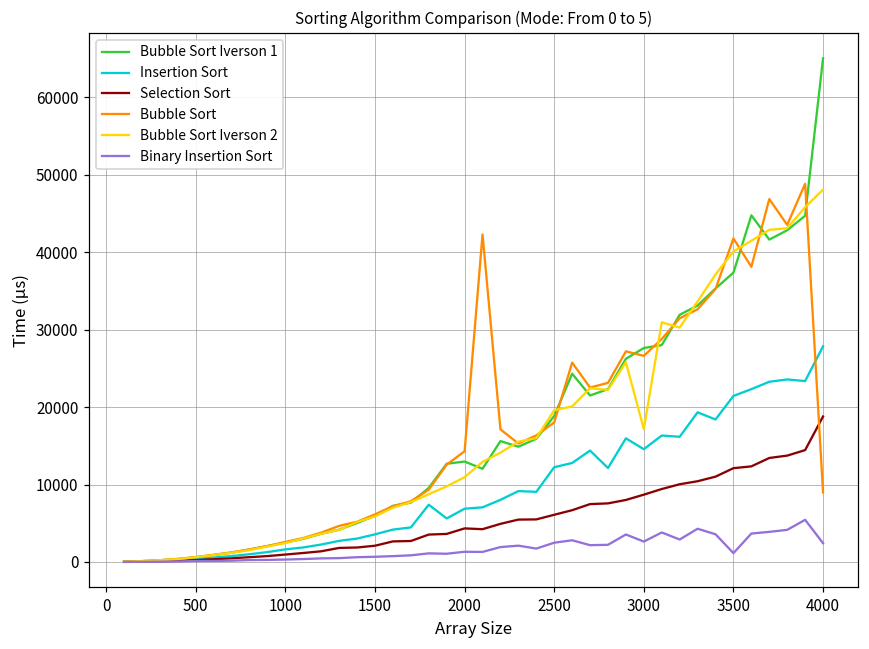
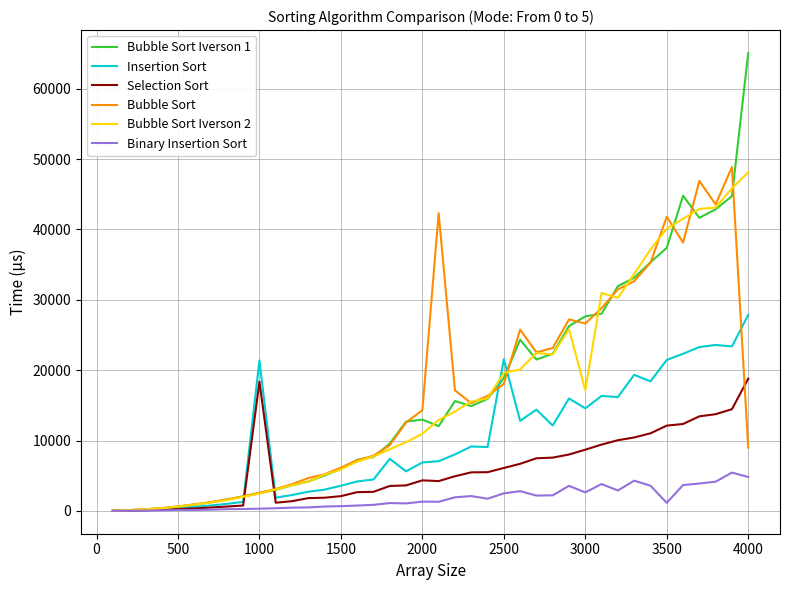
  {
    "Bubble Sort Iverson 1": {
      "2000": 13000,
      "2500": 19000,
      "3000": 28000,
      "3500": 37000,
      "4000": 65000
    },
    "Insertion Sort": {
-     "1000": 2000,
+     "1000": 21000,
      "1500": 4000,
      "2000": 7000,
-     "2500": 12000,
+     "2500": 22000,
      "3000": 15000,
      "3500": 21000,
      "4000": 28000
    },
    "Selection Sort": {
-     "1000": 1000,
+     "1000": 18000,
      "1500": 2000,
      "2000": 4000,
      "2500": 6000,
      "3000": 9000,
      "3500": 12000,
      "4000": 19000
    },
    "Bubble Sort": {
      "2000": 14000,
      "2500": 18000,
      "3000": 27000,
      "3500": 42000,
      "4000": 9000
    },
    "Bubble Sort Iverson 2": {
      "2000": 11000,
      "2500": 20000,
      "3000": 17000,
      "3500": 40000,
      "4000": 48000
    },
    "Binary Insertion Sort": {
      "1000": 0,
      "1500": 1000,
      "2000": 1000,
      "2500": 2000,
      "3000": 3000,
      "3500": 1000,
-     "4000": 2000
+     "4000": 5000
    }
  }
